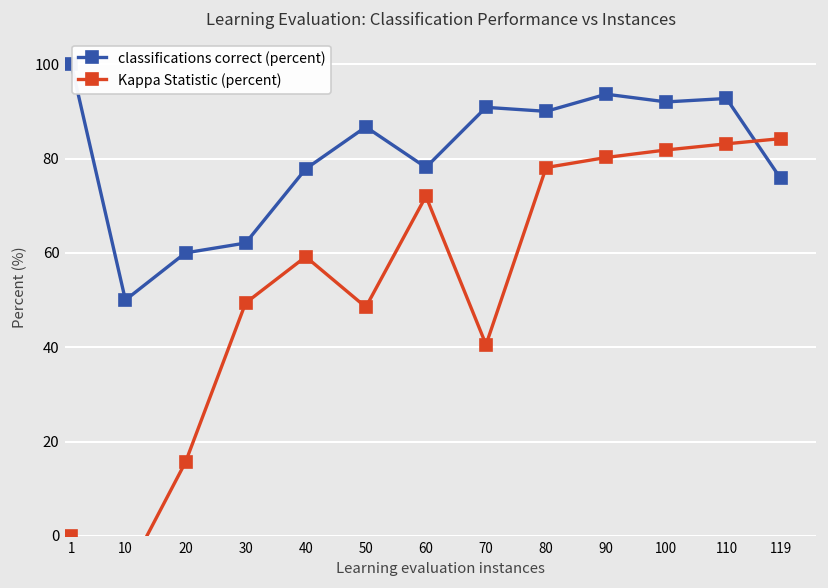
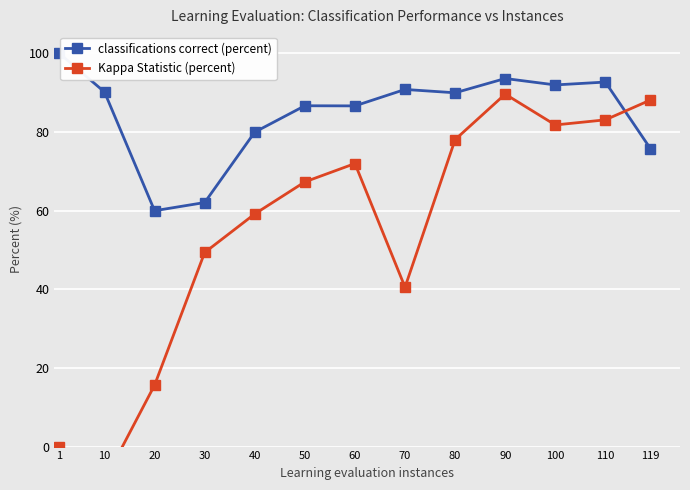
  {
    "classifications correct (percent)": {
      "1": 100,
-     "10": 50,
+     "10": 90,
      "20": 60,
      "30": 62,
-     "40": 78,
+     "40": 80,
      "50": 87,
-     "60": 78,
+     "60": 87,
      "70": 91,
      "80": 90,
      "90": 94,
      "100": 92,
      "110": 93,
      "119": 76
    },
    "Kappa Statistic (percent)": {
      "1": 0,
      "20": 16,
      "30": 49,
      "40": 59,
-     "50": 48,
+     "50": 67,
      "60": 72,
      "70": 41,
      "80": 78,
-     "90": 80,
+     "90": 90,
      "100": 82,
      "110": 83,
-     "119": 84
+     "119": 88
    }
  }
